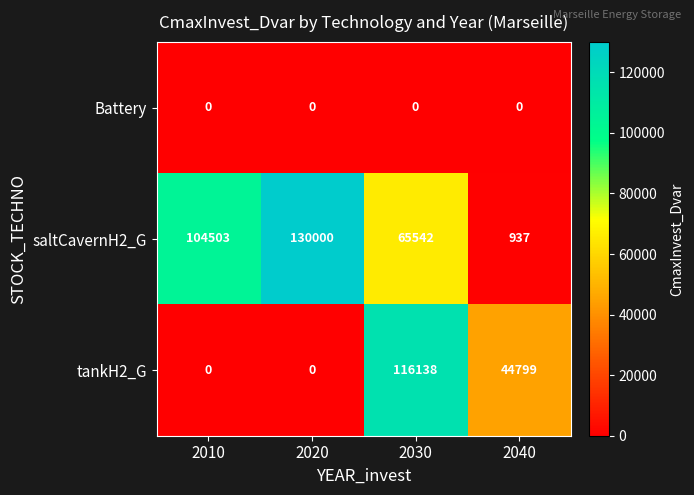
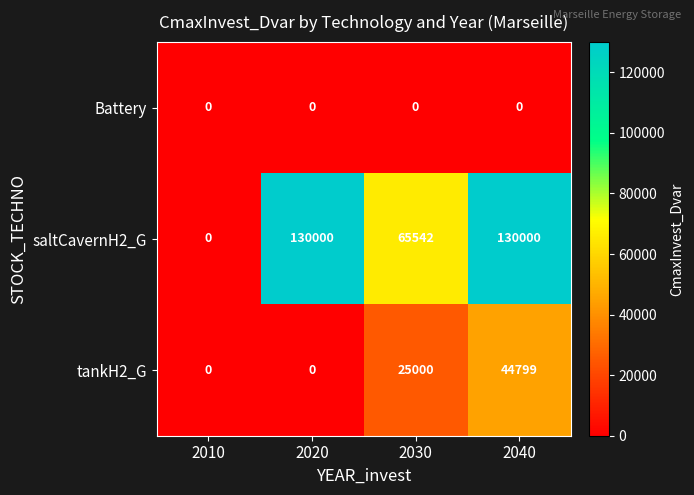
  {
    "Battery": {
      "2010": 0,
      "2020": 0,
      "2030": 0,
      "2040": 0
    },
    "saltCavernH2_G": {
-     "2010": 104503,
+     "2010": 0,
      "2020": 130000,
      "2030": 65542,
-     "2040": 937
+     "2040": 130000
    },
    "tankH2_G": {
      "2010": 0,
      "2020": 0,
-     "2030": 116138,
+     "2030": 25000,
      "2040": 44799
    }
  }
